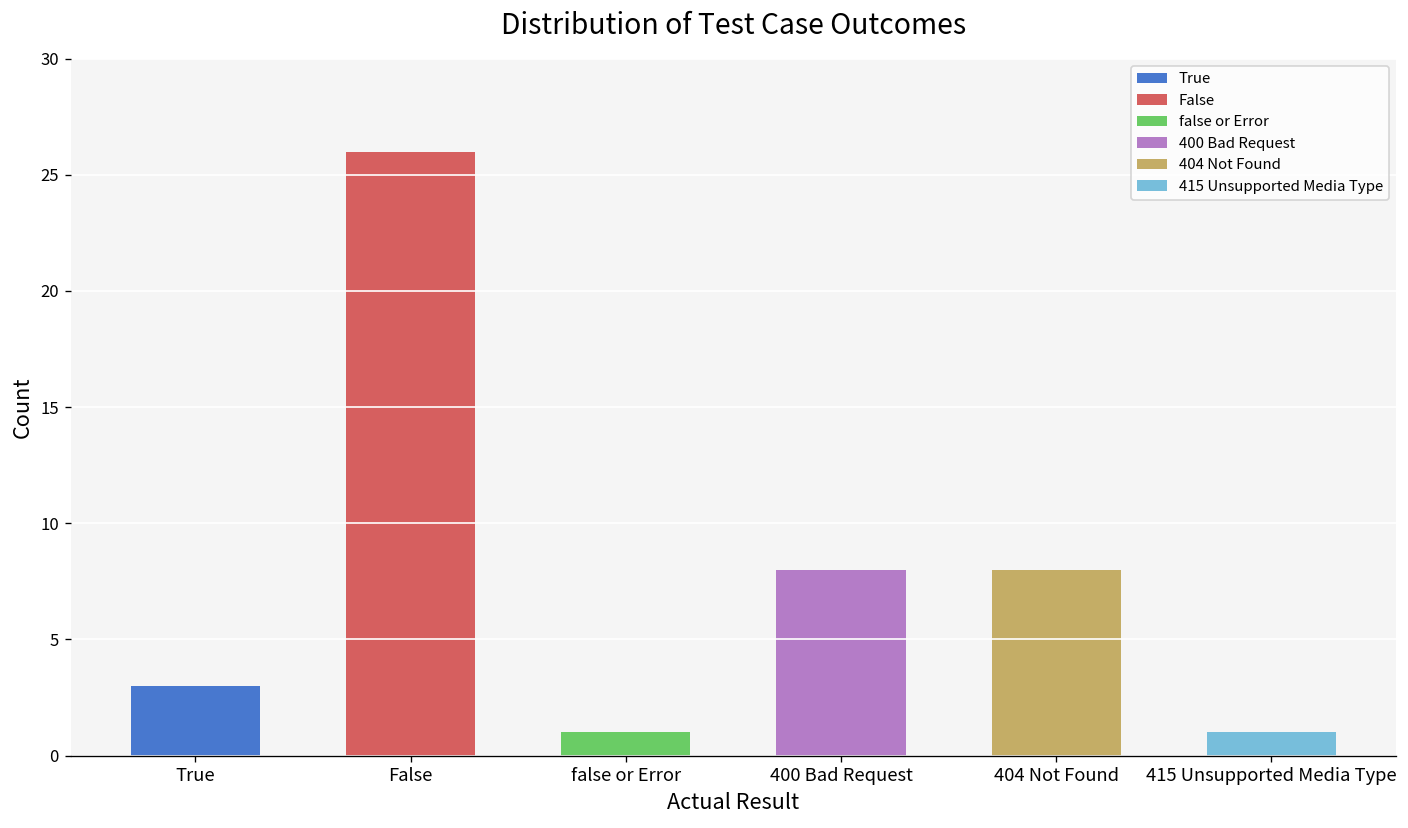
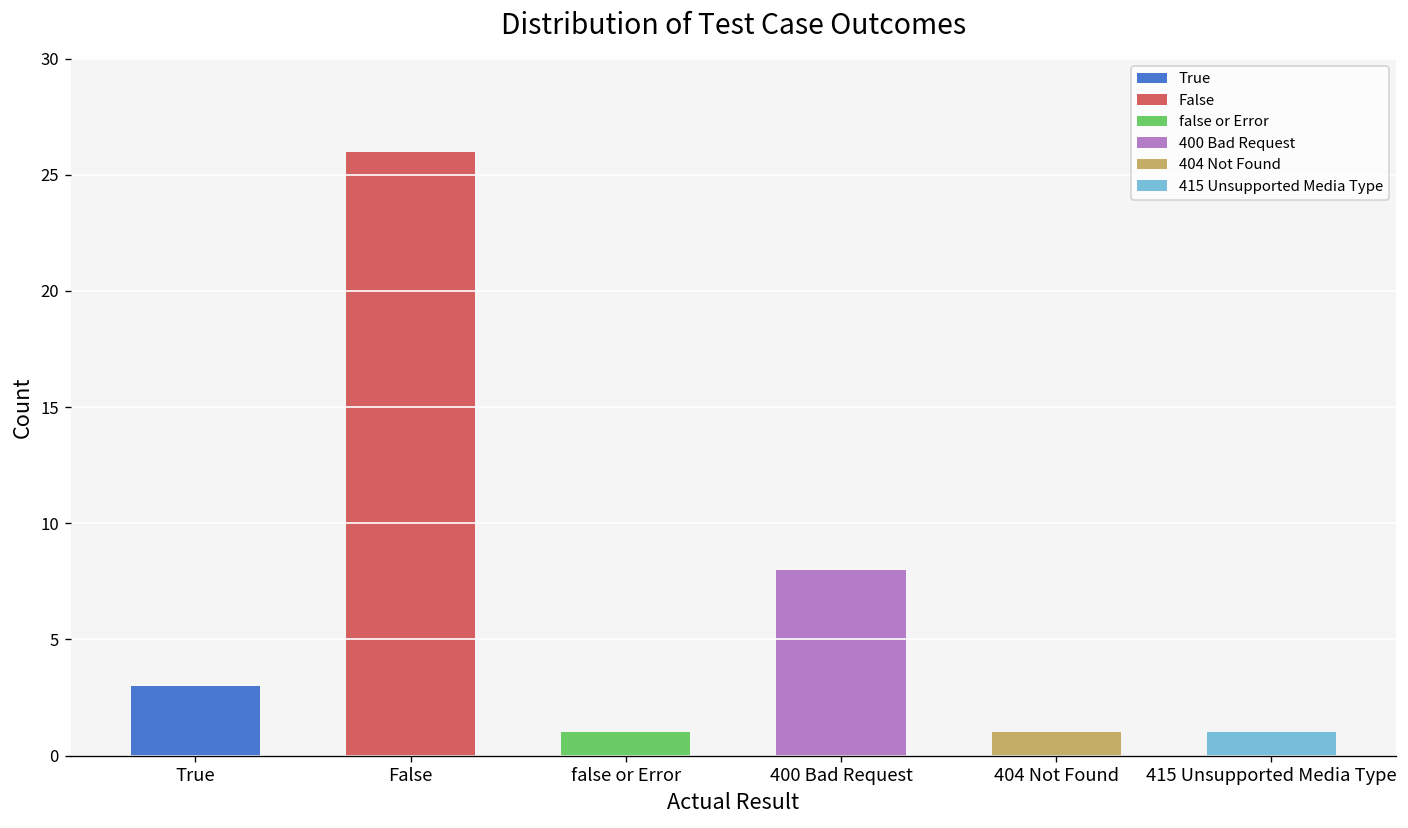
  {
    "True": 3,
    "False": 26,
    "false or Error": 1,
    "400 Bad Request": 8,
-   "404 Not Found": 8,
+   "404 Not Found": 1,
    "415 Unsupported Media Type": 1
  }
